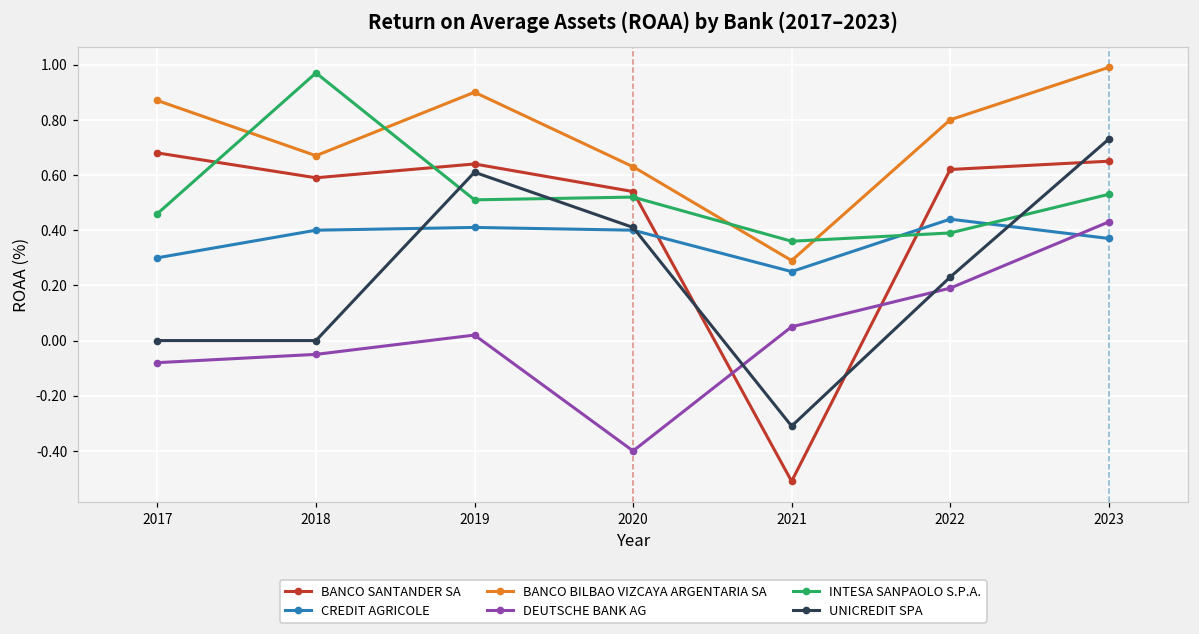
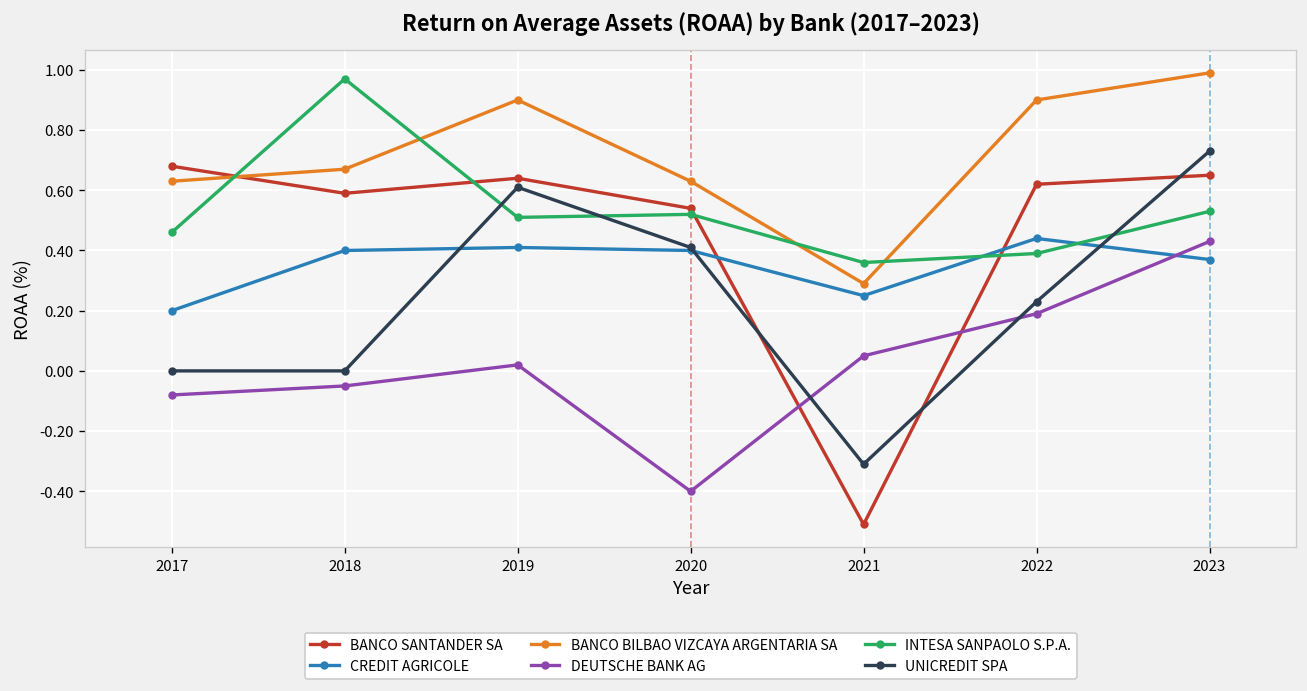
  {
    "BANCO SANTANDER SA": {
      "2017": 0.68,
      "2018": 0.59,
      "2019": 0.64,
      "2020": 0.54,
      "2021": -0.51,
      "2022": 0.62,
      "2023": 0.65
    },
    "CREDIT AGRICOLE": {
-     "2017": 0.3,
+     "2017": 0.2,
      "2018": 0.4,
      "2019": 0.41,
      "2021": 0.25,
      "2022": 0.44,
      "2023": 0.37
    },
    "BANCO BILBAO VIZCAYA ARGENTARIA SA": {
-     "2017": 0.87,
+     "2017": 0.63,
      "2018": 0.67,
      "2019": 0.90,
      "2020": 0.63,
      "2021": 0.29,
-     "2022": 0.8,
+     "2022": 0.9,
      "2023": 0.99
    },
    "DEUTSCHE BANK AG": {
      "2017": -0.08,
      "2018": -0.05,
      "2019": 0.02,
      "2020": -0.40,
      "2021": 0.05,
      "2022": 0.19,
      "2023": 0.43
    },
    "INTESA SANPAOLO S.P.A.": {
      "2017": 0.46,
      "2018": 0.97,
      "2019": 0.51,
      "2020": 0.52,
      "2021": 0.36,
      "2022": 0.39,
      "2023": 0.53
    },
    "UNICREDIT SPA": {
      "2017": 0.00,
      "2018": 0.00,
      "2019": 0.61,
      "2021": -0.31,
      "2022": 0.23,
      "2023": 0.73
    }
  }
